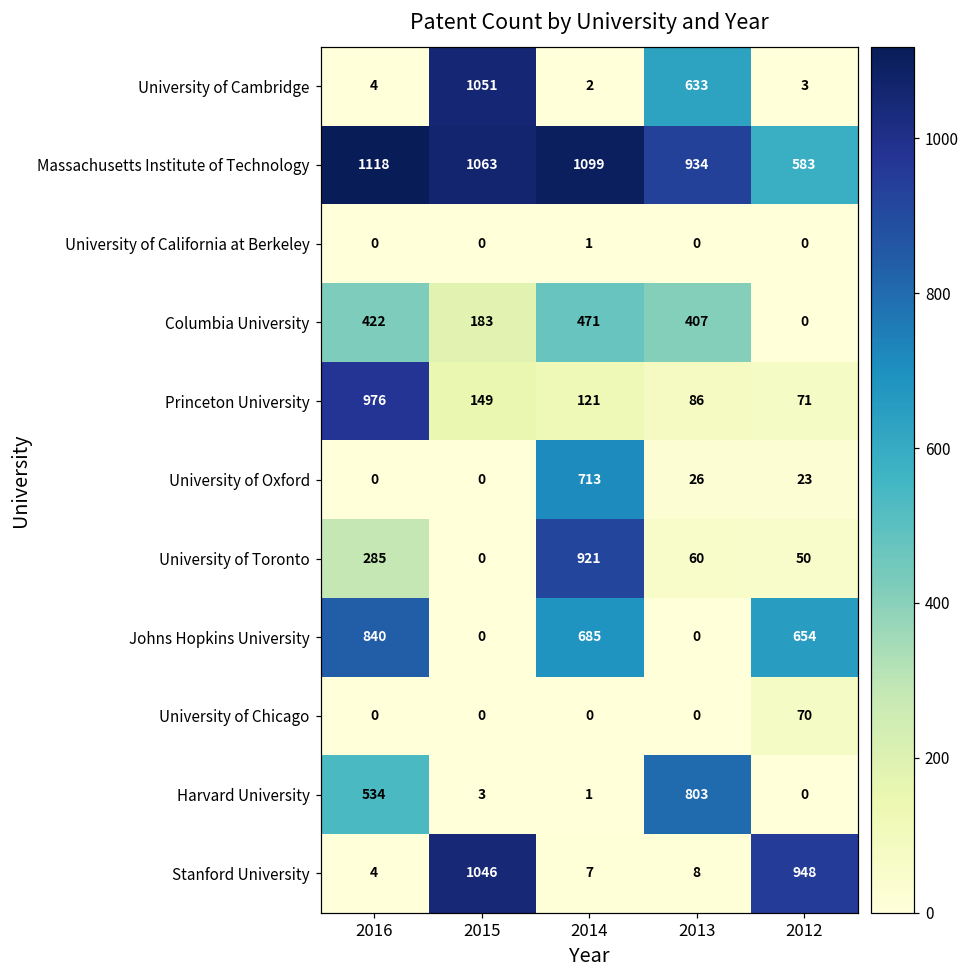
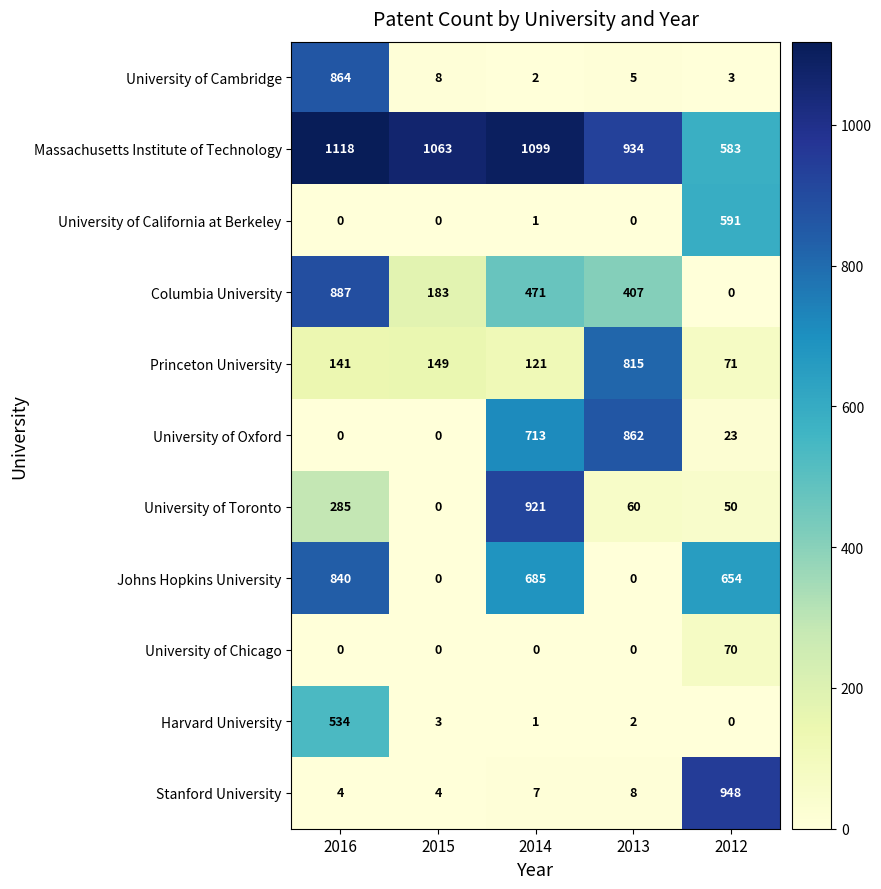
  {
    "University of Cambridge": {
-     "2016": 4,
-     "2015": 1051,
+     "2016": 864,
+     "2015": 8,
      "2014": 2,
-     "2013": 633,
+     "2013": 5,
      "2012": 3
    },
    "Massachusetts Institute of Technology": {
      "2016": 1118,
      "2015": 1063,
      "2014": 1099,
      "2013": 934,
      "2012": 583
    },
    "University of California at Berkeley": {
      "2016": 0,
      "2015": 0,
      "2014": 1,
      "2013": 0,
-     "2012": 0
+     "2012": 591
    },
    "Columbia University": {
-     "2016": 422,
+     "2016": 887,
      "2015": 183,
      "2014": 471,
      "2013": 407,
      "2012": 0
    },
    "Princeton University": {
-     "2016": 976,
+     "2016": 141,
      "2015": 149,
      "2014": 121,
-     "2013": 86,
+     "2013": 815,
      "2012": 71
    },
    "University of Oxford": {
      "2016": 0,
      "2015": 0,
      "2014": 713,
-     "2013": 26,
+     "2013": 862,
      "2012": 23
    },
    "University of Toronto": {
      "2016": 285,
      "2015": 0,
      "2014": 921,
      "2013": 60,
      "2012": 50
    },
    "Johns Hopkins University": {
      "2016": 840,
      "2015": 0,
      "2014": 685,
      "2013": 0,
      "2012": 654
    },
    "University of Chicago": {
      "2016": 0,
      "2015": 0,
      "2014": 0,
      "2013": 0,
      "2012": 70
    },
    "Harvard University": {
      "2016": 534,
      "2015": 3,
      "2014": 1,
-     "2013": 803,
+     "2013": 2,
      "2012": 0
    },
    "Stanford University": {
      "2016": 4,
-     "2015": 1046,
+     "2015": 4,
      "2014": 7,
      "2013": 8,
      "2012": 948
    }
  }
